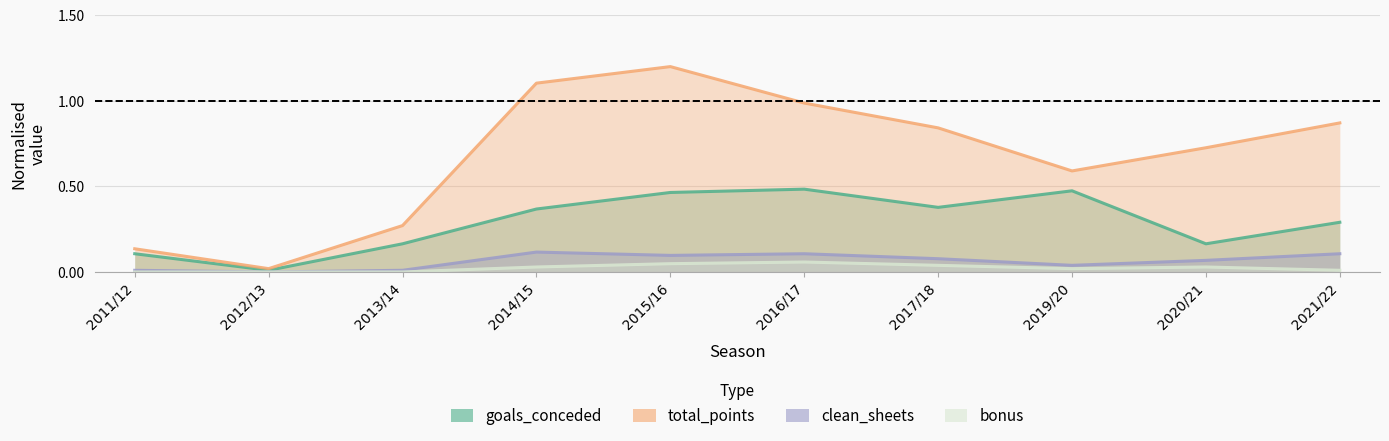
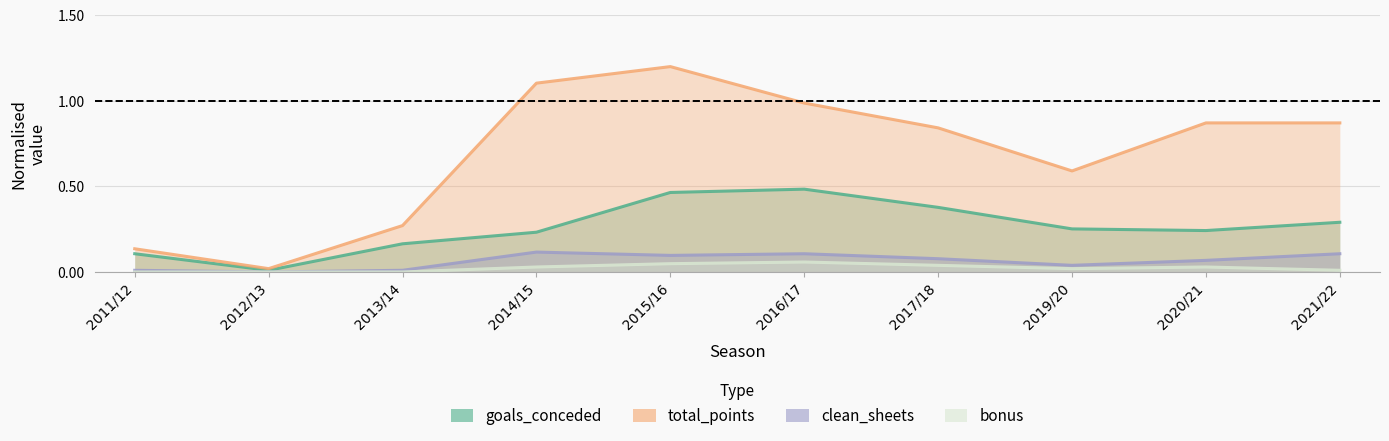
  {
    "goals_conceded": {
      "2011/12": 0.11,
      "2013/14": 0.16,
-     "2014/15": 0.37,
+     "2014/15": 0.23,
      "2015/16": 0.46,
      "2016/17": 0.48,
      "2017/18": 0.38,
-     "2019/20": 0.47,
-     "2020/21": 0.16,
+     "2019/20": 0.25,
+     "2020/21": 0.24,
      "2021/22": 0.29
    },
    "total_points": {
      "2011/12": 0.14,
      "2013/14": 0.27,
      "2014/15": 1.10,
      "2015/16": 1.20,
      "2016/17": 0.99,
      "2017/18": 0.84,
      "2019/20": 0.59,
-     "2020/21": 0.73,
+     "2020/21": 0.87,
      "2021/22": 0.87
    },
    "clean_sheets": {
      "2014/15": 0.12,
      "2015/16": 0.10,
      "2016/17": 0.11,
      "2017/18": 0.08,
      "2019/20": 0.04,
      "2020/21": 0.07,
      "2021/22": 0.11
    },
    "bonus": {
      "2014/15": 0.03,
      "2015/16": 0.05,
      "2016/17": 0.06,
      "2017/18": 0.04,
      "2019/20": 0.02,
      "2020/21": 0.03,
      "2021/22": 0.01
    }
  }
